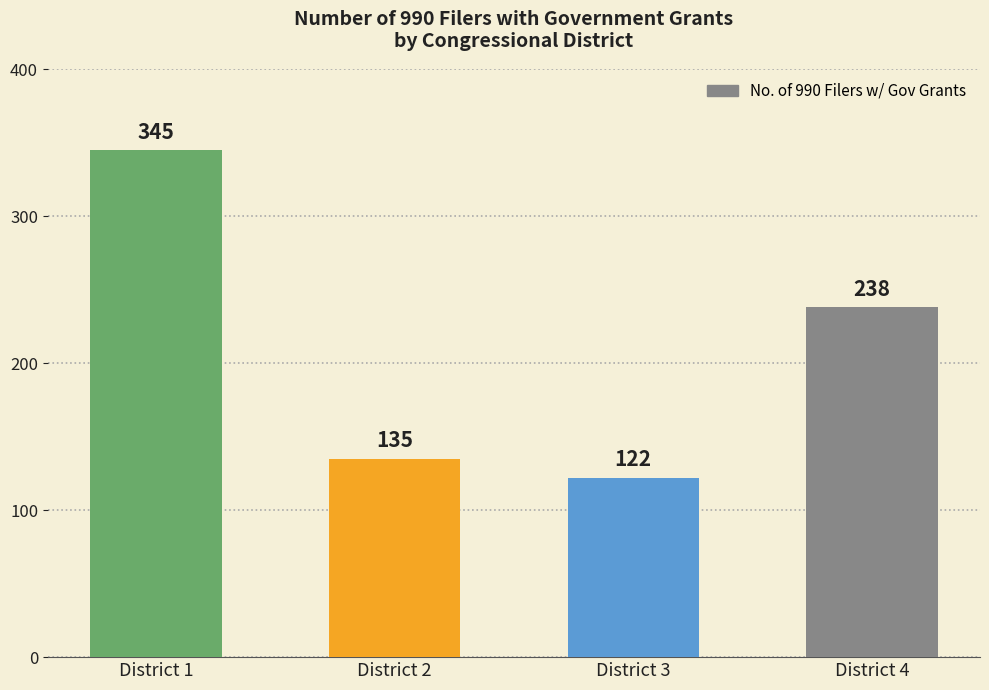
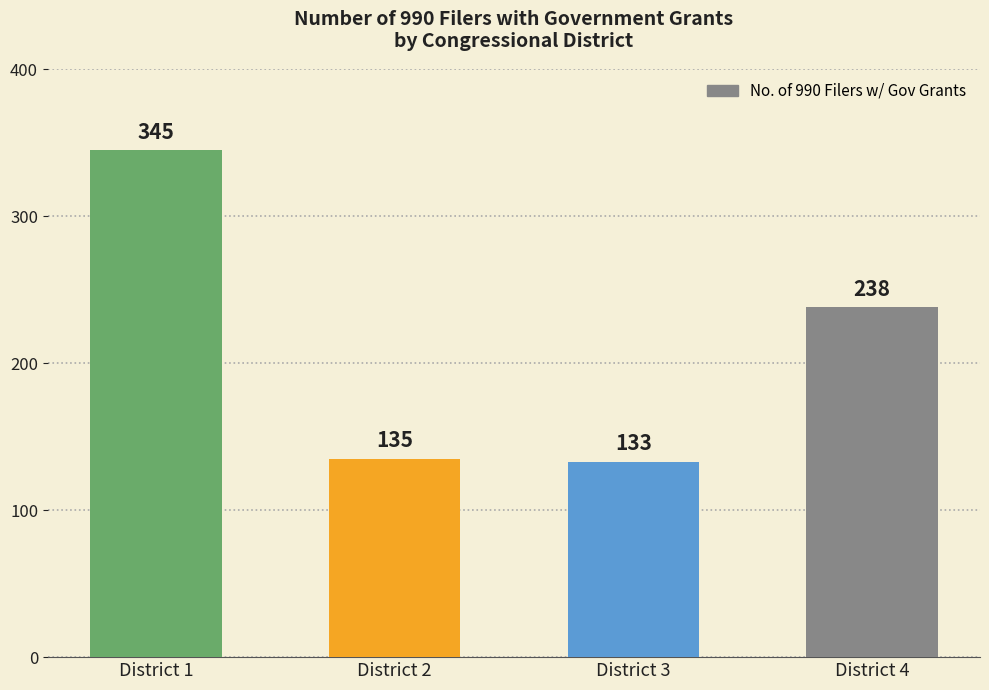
  {
    "District 1": 345,
    "District 2": 135,
-   "District 3": 122,
+   "District 3": 133,
    "District 4": 238
  }
